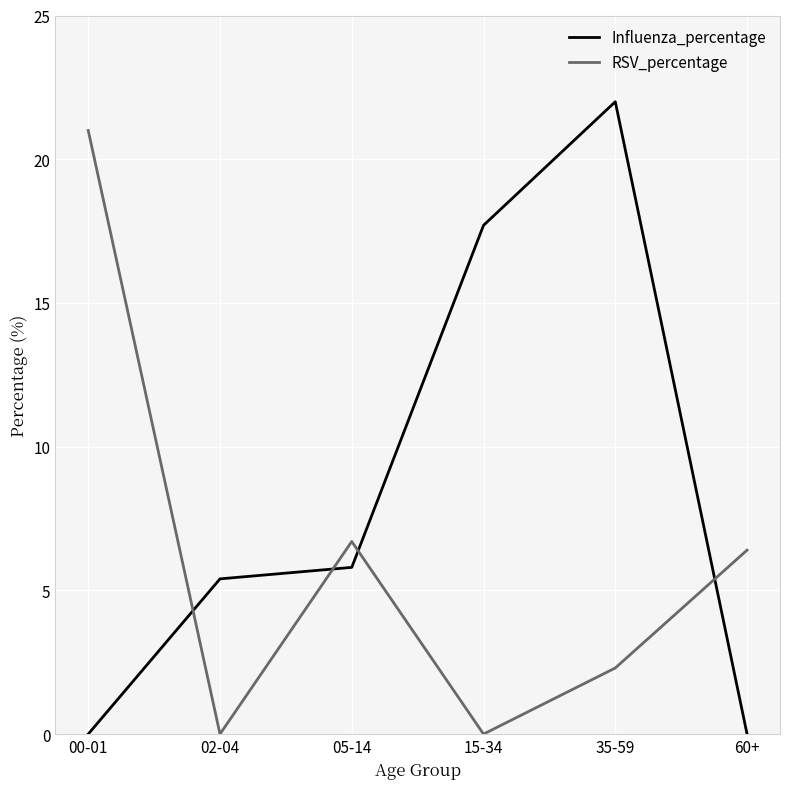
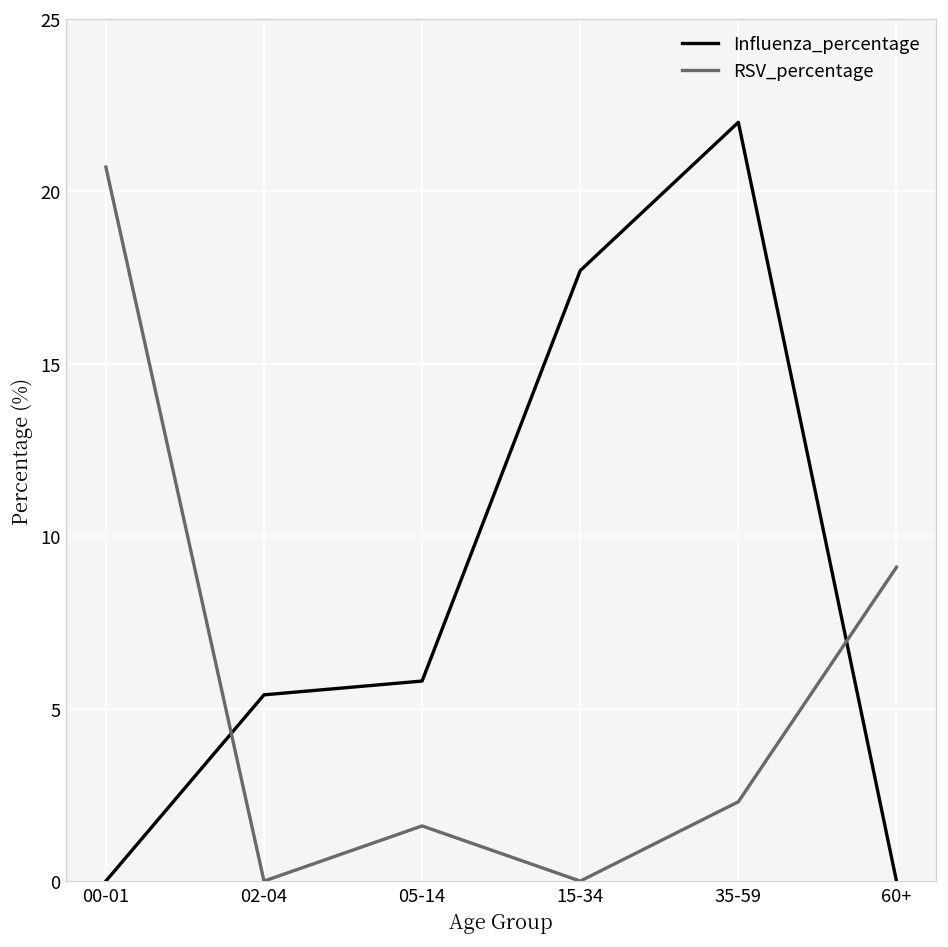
  {
    "Influenza_percentage": {
      "00-01": 0.0,
      "02-04": 5.4,
      "05-14": 5.8,
      "15-34": 17.7,
      "35-59": 22.0,
      "60+": 0.0
    },
    "RSV_percentage": {
-     "00-01": 21.0,
+     "00-01": 20.7,
      "02-04": 0.0,
-     "05-14": 6.7,
+     "05-14": 1.6,
      "15-34": 0.0,
      "35-59": 2.3,
-     "60+": 6.4
+     "60+": 9.1
    }
  }
